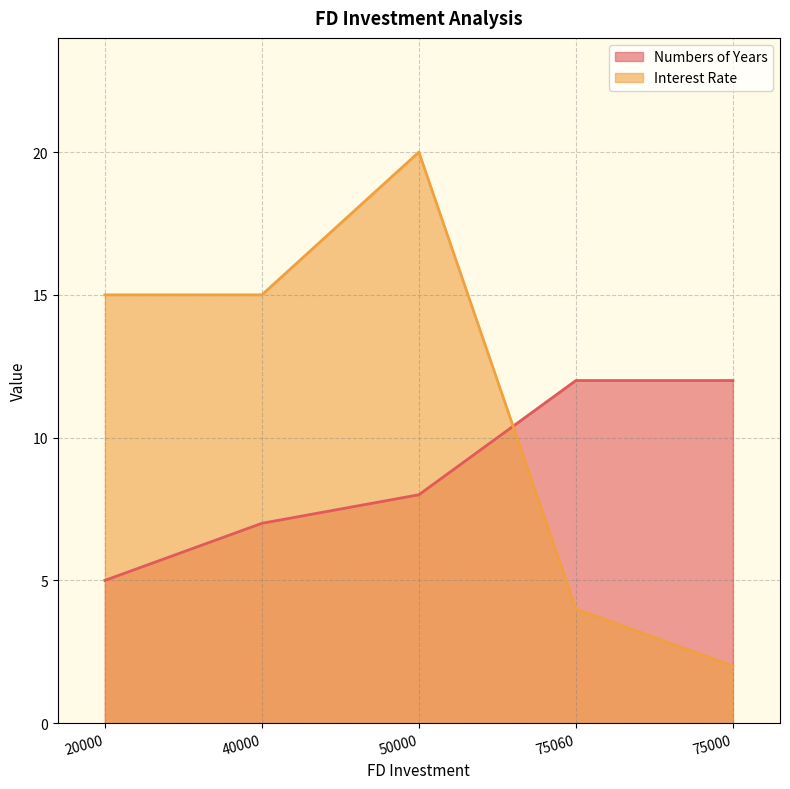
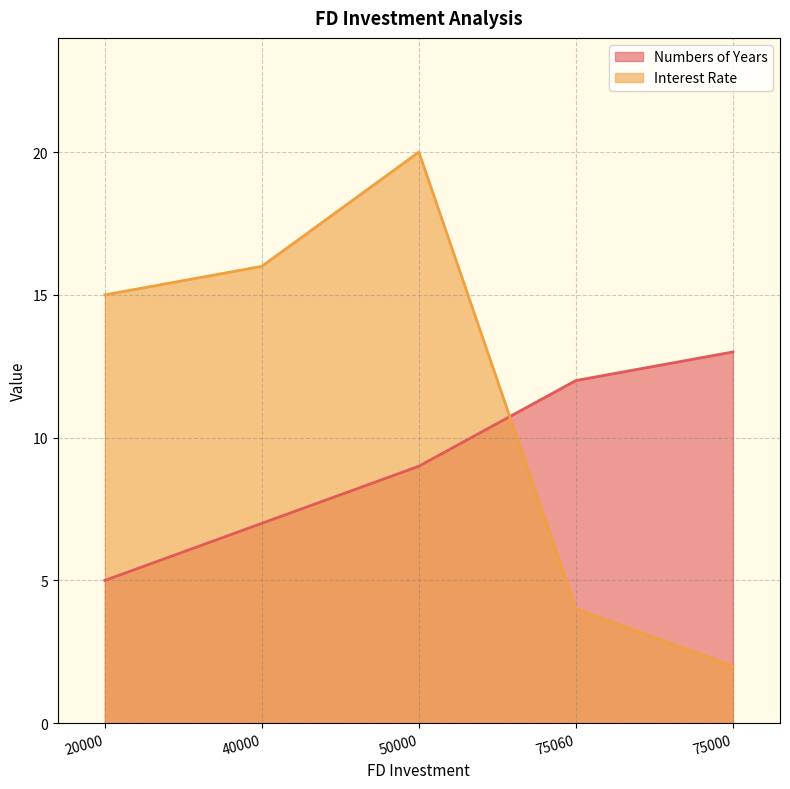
  {
    "Numbers of Years": {
      "20000": 5,
      "40000": 7,
-     "50000": 8,
+     "50000": 9,
      "75060": 12,
-     "75000": 12
+     "75000": 13
    },
    "Interest Rate": {
      "20000": 15,
-     "40000": 15,
+     "40000": 16,
      "50000": 20,
      "75060": 4,
      "75000": 2
    }
  }
